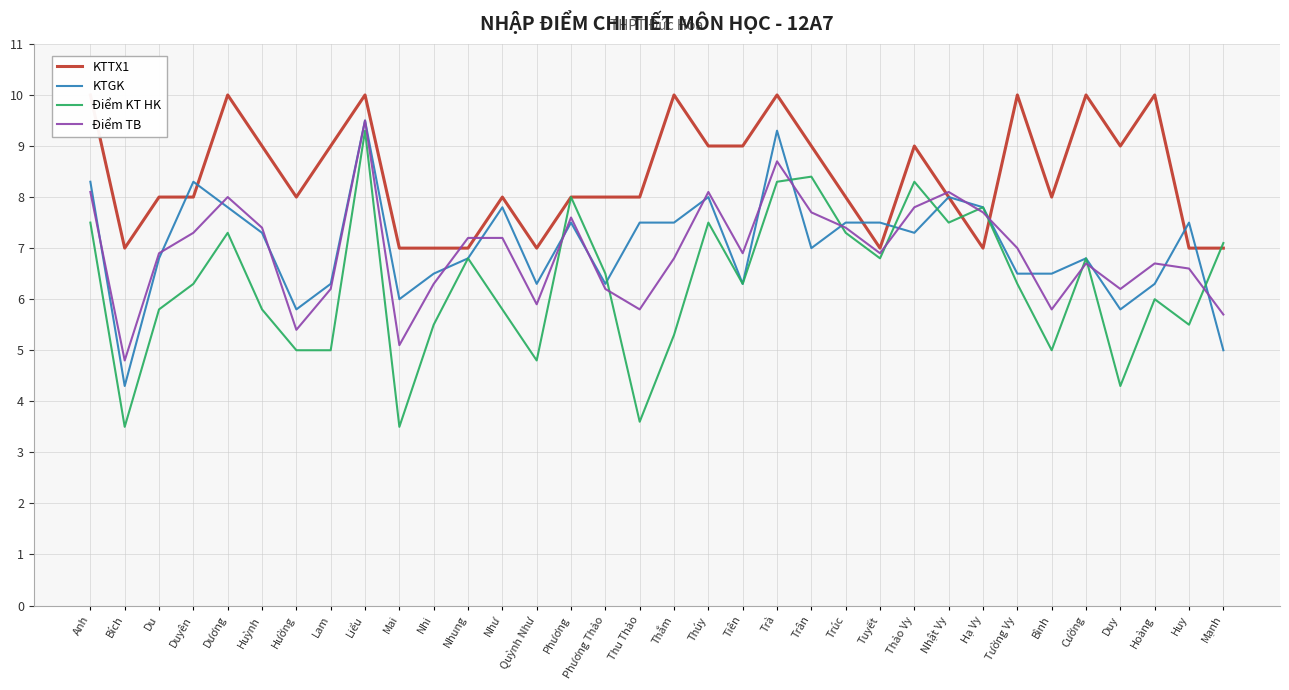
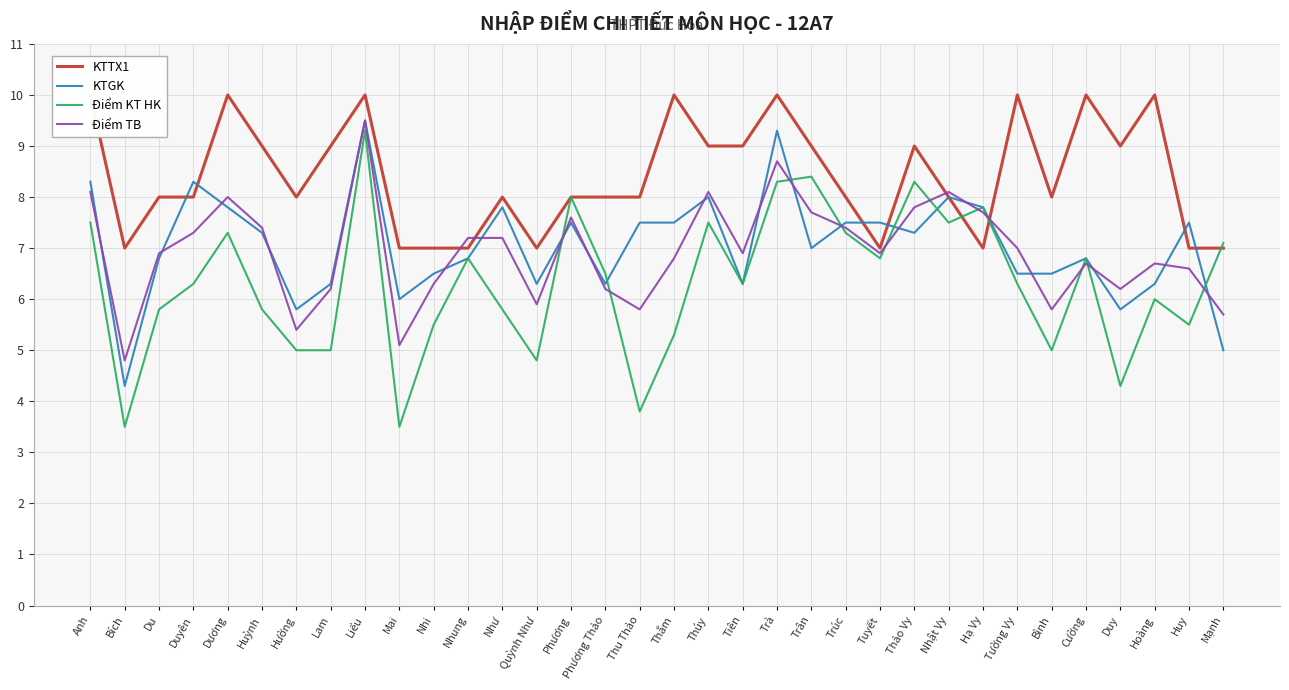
  {
    "KTTX1": {
      "Bích": 7.0,
      "Du": 8.0,
      "Duyên": 8.0,
      "Dương": 10.0,
      "Huỳnh": 9.0,
      "Hường": 8.0,
      "Lam": 9.0,
      "Liểu": 10.0,
      "Mai": 7.0,
      "Nhi": 7.0,
      "Nhung": 7.0,
      "Như": 8.0,
      "Quỳnh Như": 7.0,
      "Phương Thảo": 8.0,
      "Thu Thảo": 8.0,
      "Thắm": 10.0,
      "Thúy": 9.0,
      "Tiên": 9.0,
      "Trà": 10.0,
      "Trân": 9.0,
      "Trúc": 8.0,
      "Tuyết": 7.0,
      "Thảo Vy": 9.0,
      "Hạ Vy": 7.0,
      "Tường Vy": 10.0,
      "Bình": 8.0,
      "Cường": 10.0,
      "Duy": 9.0,
      "Hoàng": 10.0,
      "Huy": 7.0,
      "Mạnh": 7.0
    },
    "KTGK": {
      "Anh": 8.3,
      "Bích": 4.3,
      "Du": 6.8,
      "Duyên": 8.3,
      "Dương": 7.8,
      "Huỳnh": 7.3,
      "Hường": 5.8,
      "Lam": 6.3,
      "Mai": 6.0,
      "Nhi": 6.5,
      "Như": 7.8,
      "Quỳnh Như": 6.3,
      "Phương": 7.5,
      "Phương Thảo": 6.3,
      "Thu Thảo": 7.5,
      "Thắm": 7.5,
      "Thúy": 8.0,
      "Trà": 9.3,
      "Trân": 7.0,
      "Trúc": 7.5,
      "Tuyết": 7.5,
      "Thảo Vy": 7.3,
      "Tường Vy": 6.5,
      "Bình": 6.5,
      "Duy": 5.8,
      "Hoàng": 6.3,
      "Huy": 7.5,
      "Mạnh": 5.0
    },
    "Điểm KT HK": {
      "Anh": 7.5,
      "Bích": 3.5,
      "Du": 5.8,
      "Duyên": 6.3,
      "Dương": 7.3,
      "Huỳnh": 5.8,
      "Hường": 5.0,
      "Lam": 5.0,
      "Liểu": 9.3,
      "Mai": 3.5,
      "Nhi": 5.5,
      "Như": 5.8,
      "Quỳnh Như": 4.8,
      "Phương Thảo": 6.5,
-     "Thu Thảo": 3.6,
+     "Thu Thảo": 3.8,
      "Thắm": 5.3,
      "Thúy": 7.5,
      "Trà": 8.3,
      "Trân": 8.4,
      "Trúc": 7.3,
      "Tuyết": 6.8,
      "Thảo Vy": 8.3,
      "Nhật Vy": 7.5,
      "Tường Vy": 6.3,
      "Bình": 5.0,
      "Duy": 4.3,
      "Hoàng": 6.0,
      "Huy": 5.5,
      "Mạnh": 7.1
    },
    "Điểm TB": {
      "Anh": 8.1,
      "Bích": 4.8,
      "Du": 6.9,
      "Duyên": 7.3,
      "Dương": 8.0,
      "Huỳnh": 7.4,
      "Hường": 5.4,
      "Lam": 6.2,
      "Mai": 5.1,
      "Nhi": 6.3,
      "Nhung": 7.2,
      "Như": 7.2,
      "Quỳnh Như": 5.9,
      "Phương": 7.6,
      "Phương Thảo": 6.2,
      "Thu Thảo": 5.8,
      "Thắm": 6.8,
      "Thúy": 8.1,
      "Tiên": 6.9,
      "Trà": 8.7,
      "Trân": 7.7,
      "Trúc": 7.4,
      "Tuyết": 6.9,
      "Thảo Vy": 7.8,
      "Nhật Vy": 8.1,
      "Hạ Vy": 7.7,
      "Tường Vy": 7.0,
      "Bình": 5.8,
      "Cường": 6.7,
      "Duy": 6.2,
      "Hoàng": 6.7,
      "Huy": 6.6,
      "Mạnh": 5.7
    }
  }
